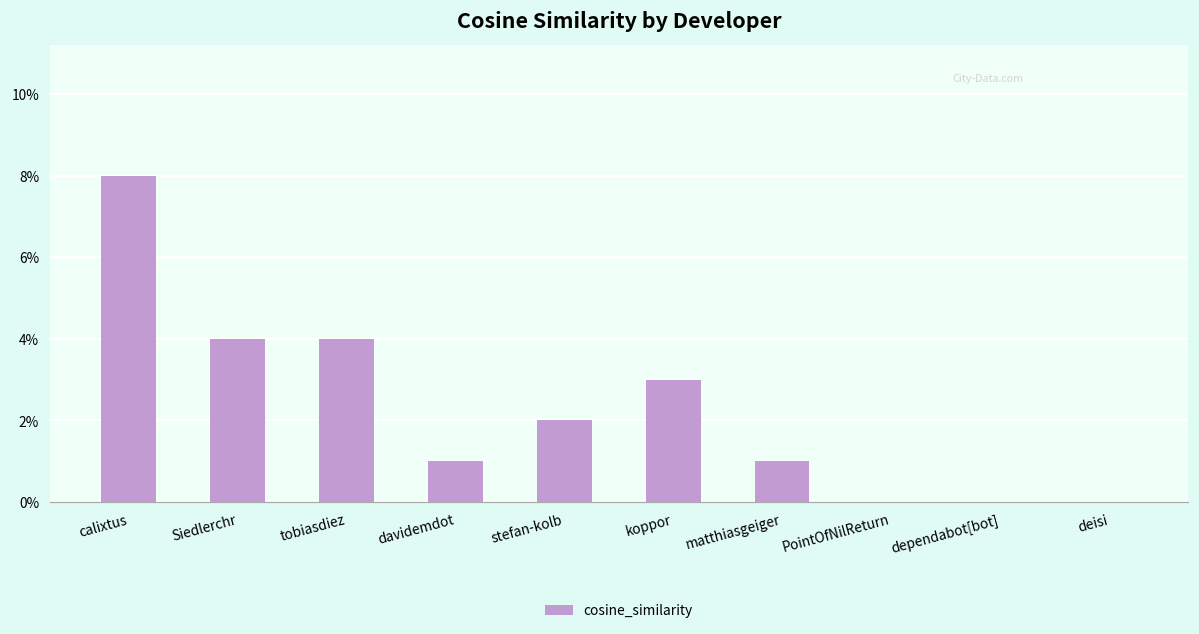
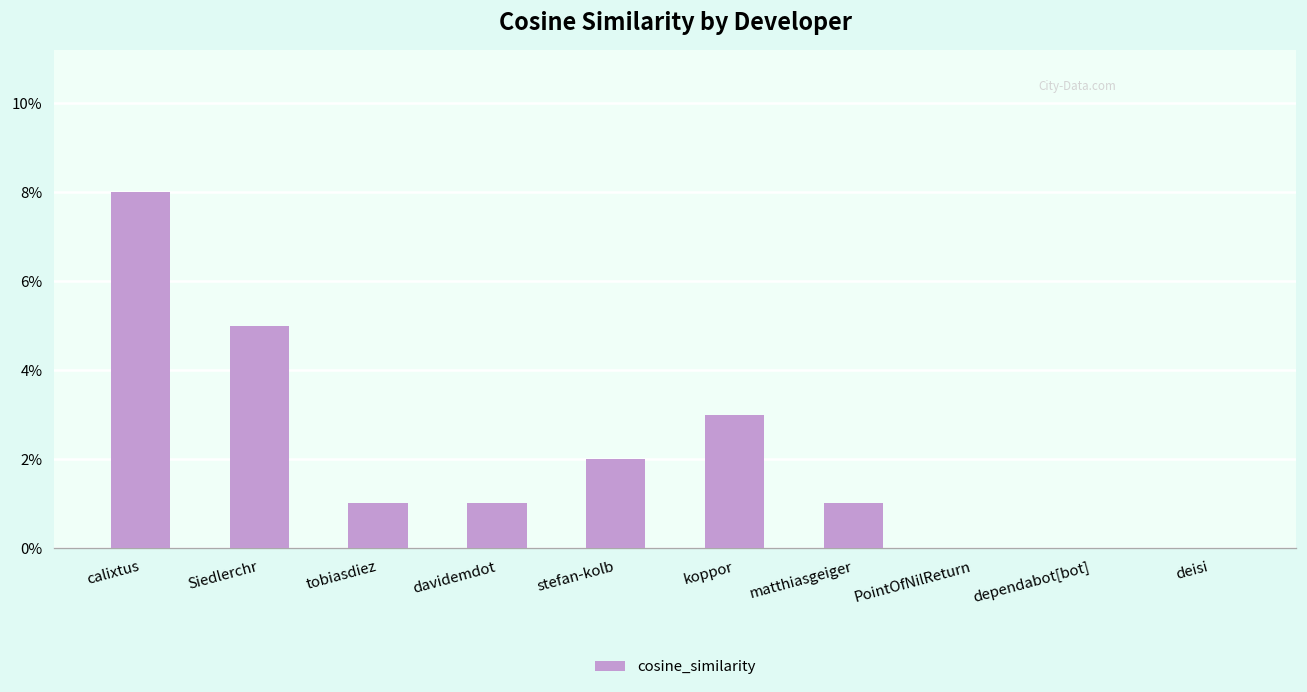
  {
    "calixtus": "8.0%",
-   "Siedlerchr": "4.0%",
-   "tobiasdiez": "4.0%",
+   "Siedlerchr": "5.0%",
+   "tobiasdiez": "1.0%",
    "davidemdot": "1.0%",
    "stefan-kolb": "2.0%",
    "koppor": "3.0%",
    "matthiasgeiger": "1.0%",
    "PointOfNilReturn": "0.0%",
    "dependabot[bot]": "0.0%",
    "deisi": "0.0%"
  }
